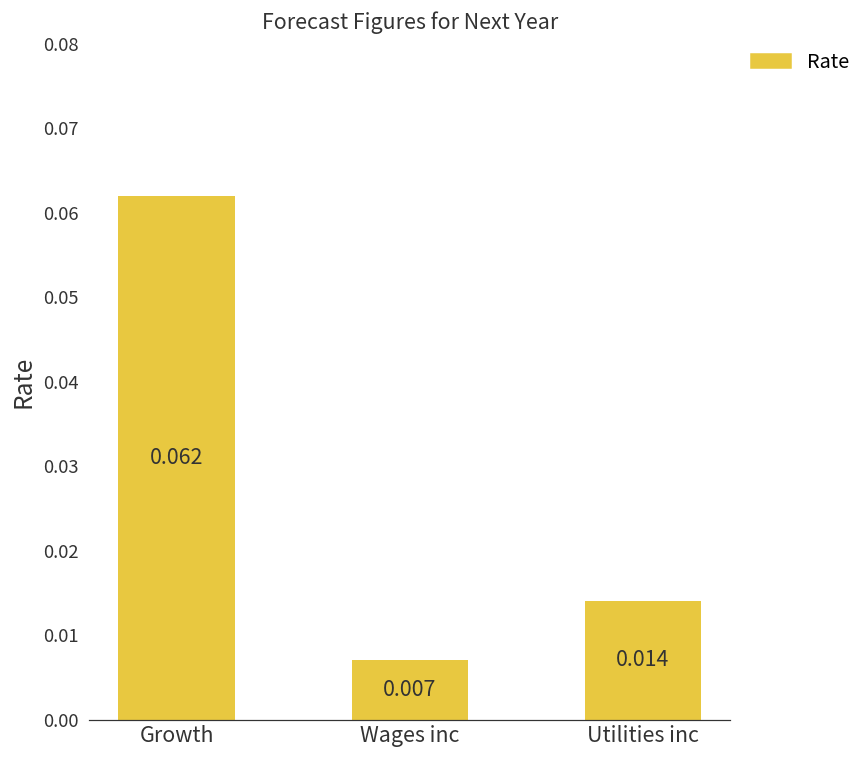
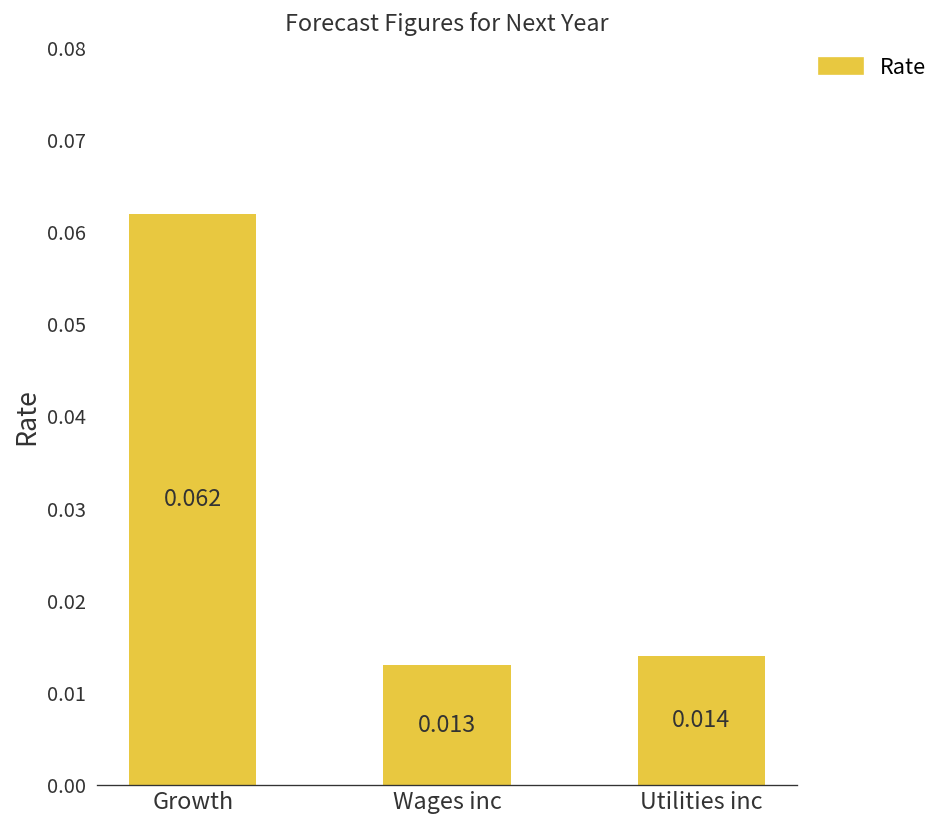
  {
    "Growth": 0.062,
-   "Wages inc": 0.007,
+   "Wages inc": 0.013,
    "Utilities inc": 0.014
  }
